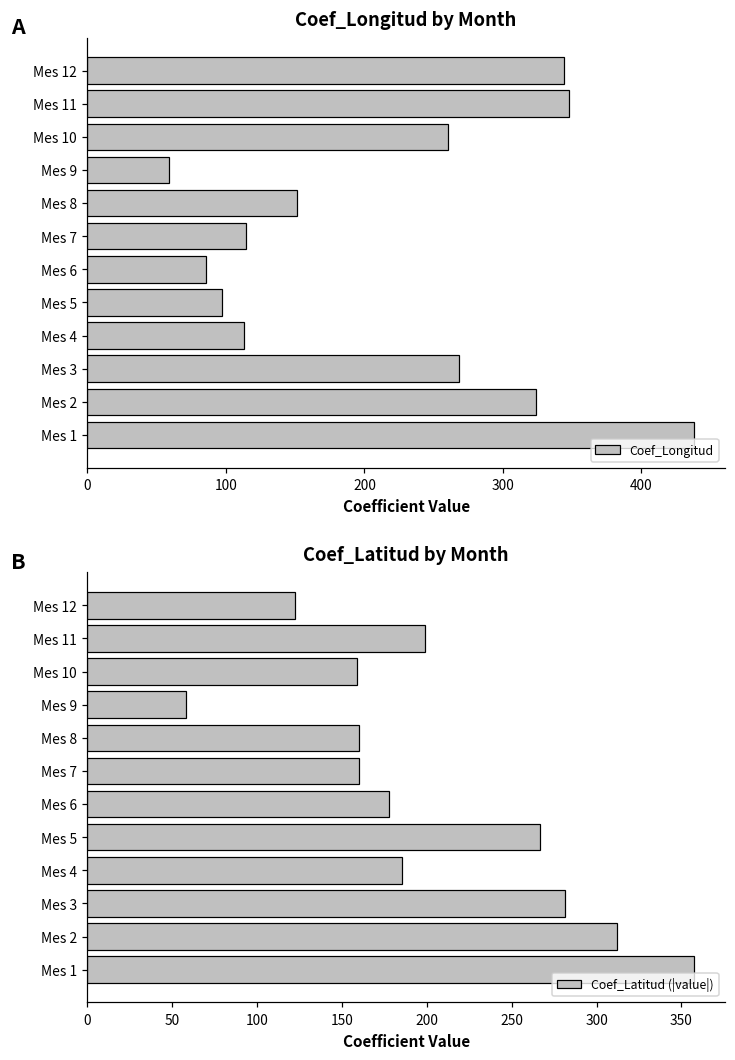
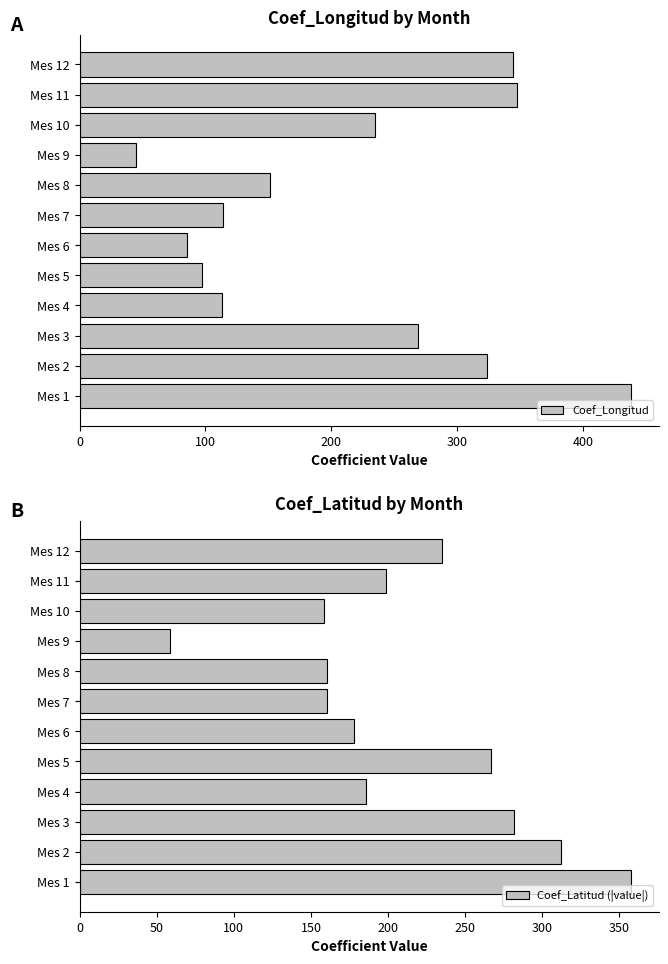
  {
    "Coef_Longitud by Month": {
      "Mes 12": 344,
      "Mes 11": 348,
-     "Mes 10": 260,
-     "Mes 9": 59,
+     "Mes 10": 235,
+     "Mes 9": 45,
      "Mes 8": 151,
      "Mes 7": 114,
      "Mes 6": 85,
      "Mes 5": 97,
      "Mes 4": 113,
      "Mes 3": 269,
      "Mes 2": 324,
      "Mes 1": 438
    },
    "Coef_Latitud by Month": {
-     "Mes 12": 122,
+     "Mes 12": 235,
      "Mes 11": 199,
      "Mes 10": 159,
      "Mes 9": 58,
      "Mes 8": 160,
      "Mes 7": 160,
      "Mes 6": 178,
      "Mes 5": 267,
      "Mes 4": 186,
      "Mes 3": 281,
      "Mes 2": 312,
      "Mes 1": 358
    }
  }
